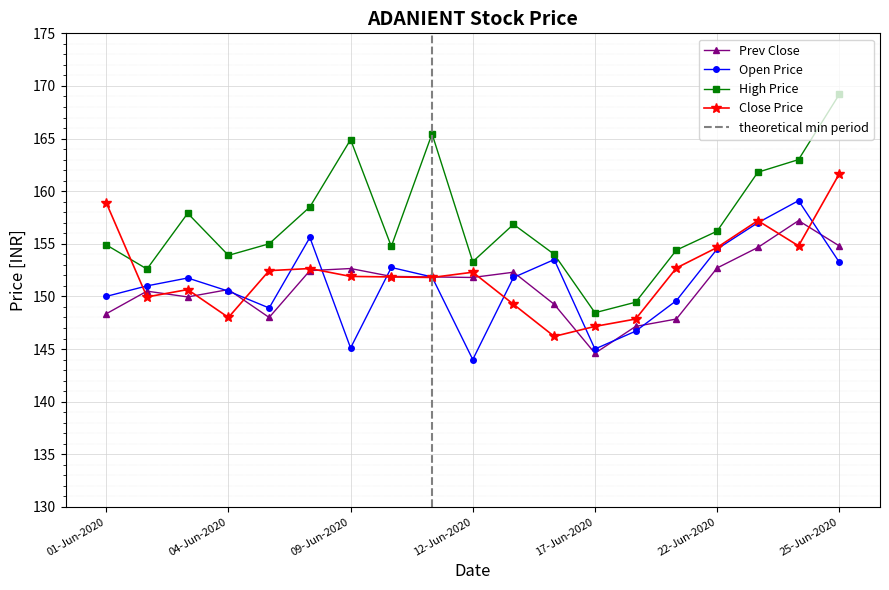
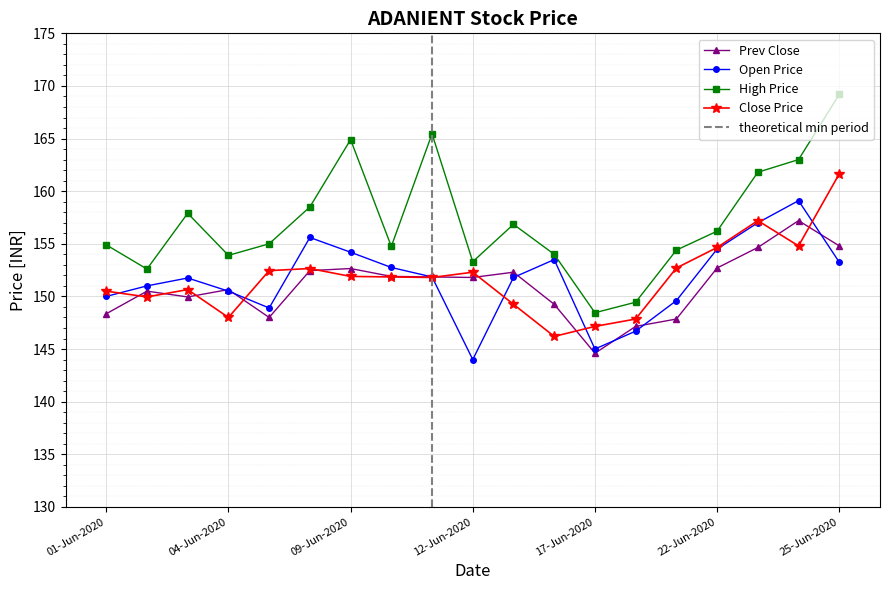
  {
    "Prev Close": {
      "01-Jun-2020": 148.4,
      "09-Jun-2020": 152.7,
      "12-Jun-2020": 151.8,
      "17-Jun-2020": 144.6,
      "22-Jun-2020": 152.7,
      "25-Jun-2020": 154.8
    },
    "Open Price": {
      "01-Jun-2020": 150.0,
-     "09-Jun-2020": 145.1,
+     "09-Jun-2020": 154.2,
      "12-Jun-2020": 144.0,
      "17-Jun-2020": 145.0,
      "25-Jun-2020": 153.3
    },
    "High Price": {
      "01-Jun-2020": 154.9,
      "04-Jun-2020": 153.9,
      "09-Jun-2020": 164.9,
      "12-Jun-2020": 153.3,
      "17-Jun-2020": 148.5,
      "22-Jun-2020": 156.2
    },
    "Close Price": {
-     "01-Jun-2020": 158.9,
+     "01-Jun-2020": 150.5,
      "04-Jun-2020": 148.0,
      "09-Jun-2020": 151.9,
      "12-Jun-2020": 152.3,
      "17-Jun-2020": 147.2,
      "25-Jun-2020": 161.7
    }
  }
